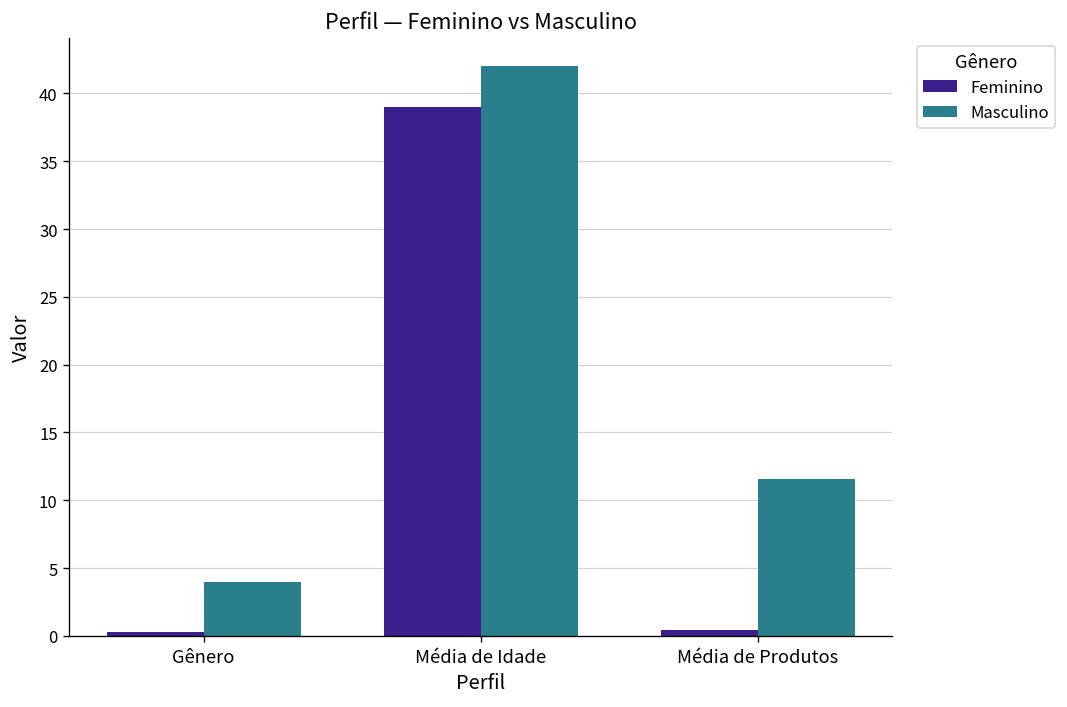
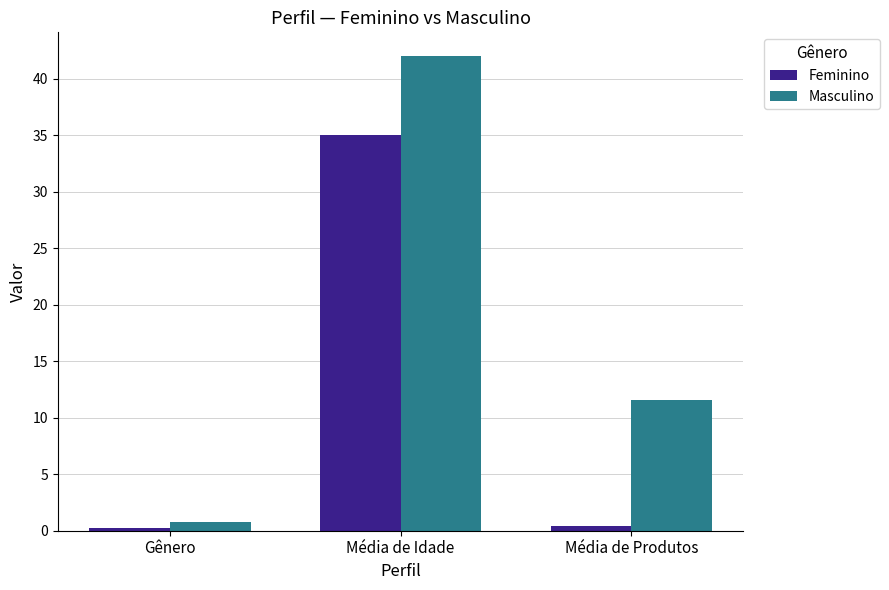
  {
    "Feminino": {
      "Gênero": 0.3,
-     "Média de Idade": 39,
+     "Média de Idade": 35,
      "Média de Produtos": 0.4
    },
    "Masculino": {
-     "Gênero": 4.0,
+     "Gênero": 0.7,
      "Média de Idade": 42.0,
      "Média de Produtos": 11.6
    }
  }
